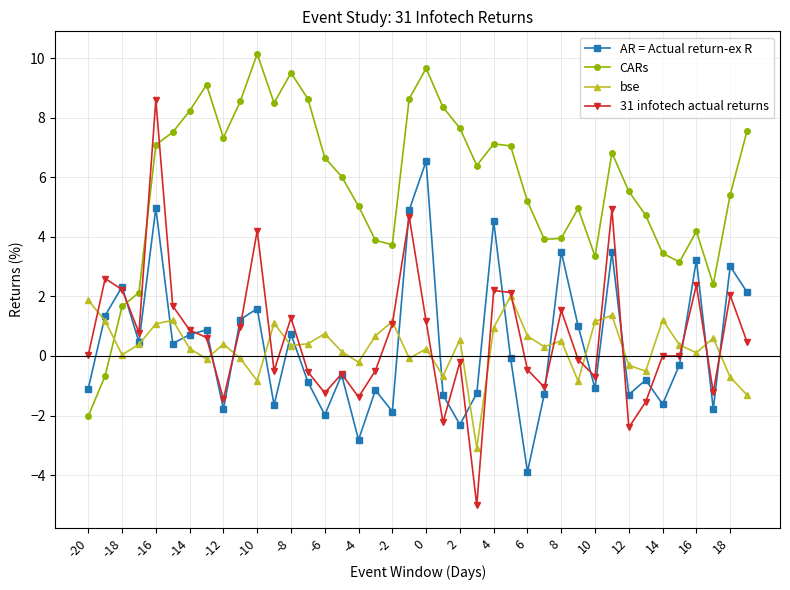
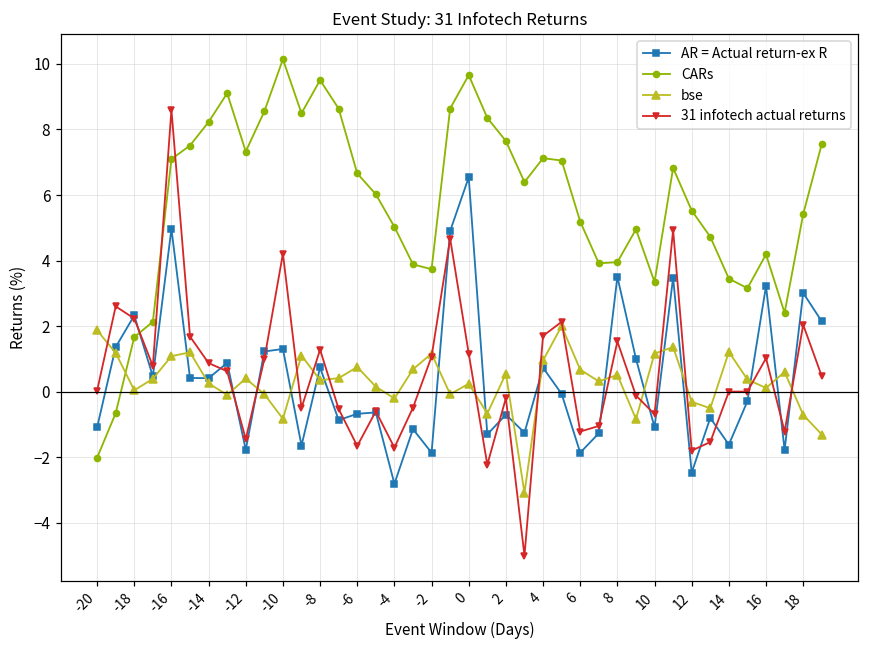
  {
    "AR = Actual return-ex R": {
      "-20": -1.1,
      "-18": 2.3,
      "-16": 5.0,
-     "-14": 0.7,
+     "-14": 0.4,
      "-12": -1.8,
-     "-10": 1.6,
+     "-10": 1.3,
      "-8": 0.7,
-     "-6": -2.0,
+     "-6": -0.7,
      "-4": -2.8,
      "-2": -1.9,
      "0": 6.5,
-     "2": -2.3,
-     "4": 4.5,
-     "6": -3.9,
+     "2": -0.7,
+     "4": 0.7,
+     "6": -1.9,
      "8": 3.5,
      "10": -1.1,
-     "12": -1.3,
+     "12": -2.5,
      "14": -1.6,
      "16": 3.2,
      "18": 3.0
    },
    "31 infotech actual returns": {
      "-20": 0.0,
      "-18": 2.2,
      "-16": 8.6,
      "-14": 0.9,
      "-12": -1.5,
      "-10": 4.2,
      "-8": 1.3,
-     "-6": -1.2,
-     "-4": -1.4,
+     "-6": -1.7,
+     "-4": -1.7,
      "-2": 1.1,
      "0": 1.2,
      "2": -0.2,
-     "4": 2.2,
-     "6": -0.5,
+     "4": 1.7,
+     "6": -1.2,
      "8": 1.5,
      "10": -0.7,
-     "12": -2.4,
+     "12": -1.8,
      "14": 0.0,
-     "16": 2.4,
+     "16": 1.0,
      "18": 2.0
    }
  }
